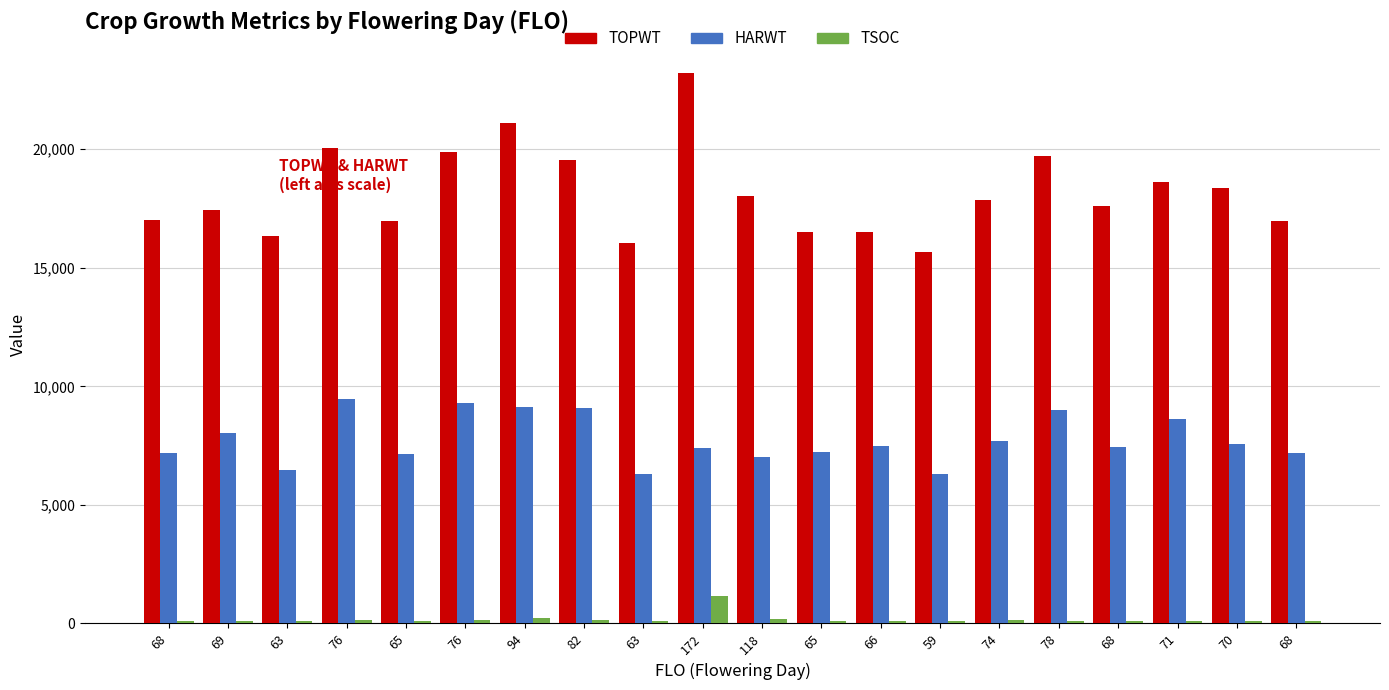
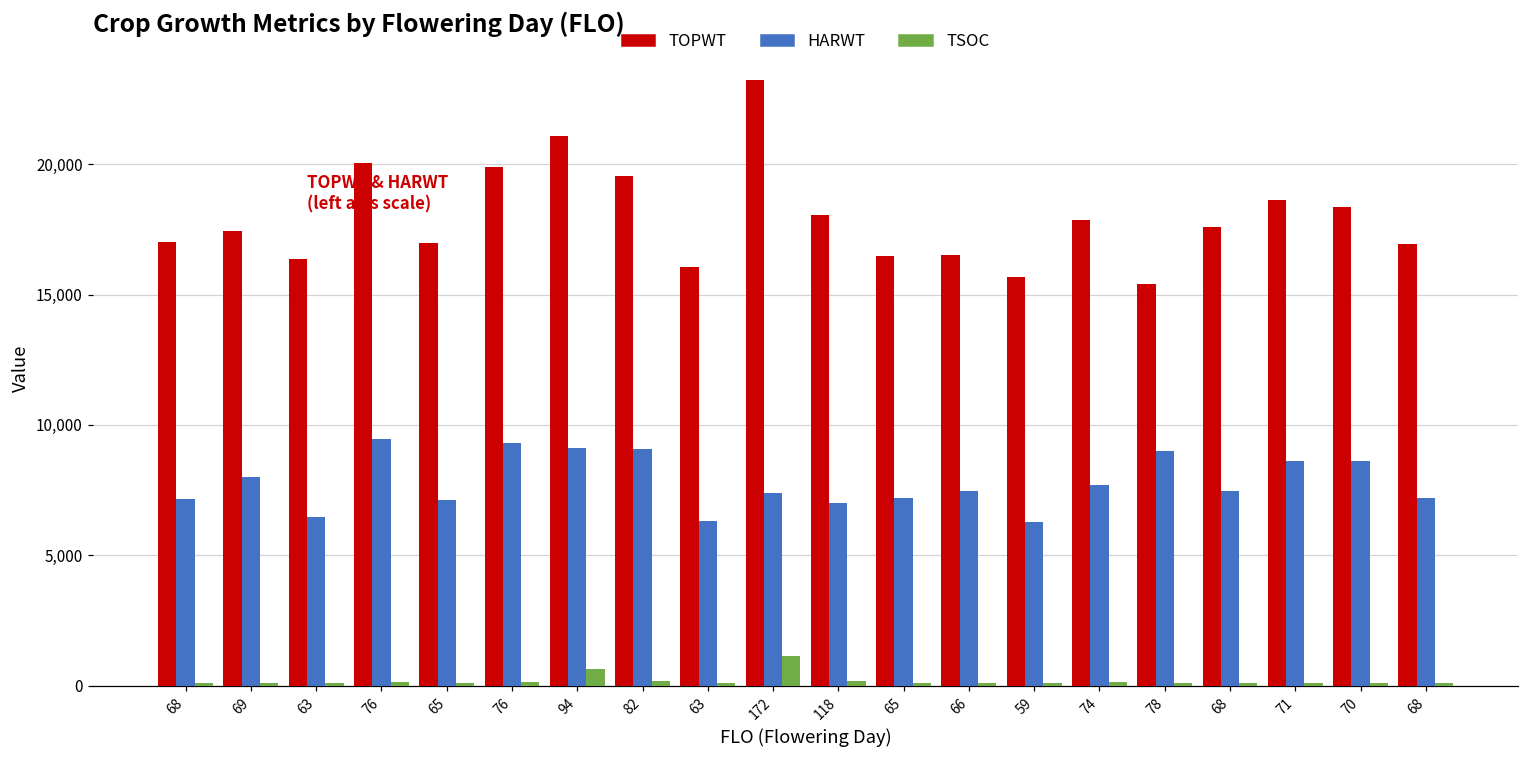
  {
    "TOPWT": {
      "69": "17,400",
      "94": "21,100",
      "82": "19,500",
      "172": "23,200",
      "118": "18,000",
      "66": "16,500",
      "59": "15,700",
      "74": "17,800",
-     "78": "19,700",
+     "78": "15,400",
      "71": "18,600",
      "70": "18,400"
    },
    "HARWT": {
      "69": "8,000",
      "94": "9,100",
      "82": "9,100",
      "172": "7,400",
      "118": "7,000",
      "66": "7,500",
      "59": "6,300",
      "74": "7,700",
      "78": "9,000",
      "71": "8,600",
-     "70": "7,600"
+     "70": "8,600"
    },
    "TSOC": {
      "69": "100",
-     "94": "200",
+     "94": "600",
      "82": "200",
      "172": "1,100",
      "118": "200",
      "66": "100",
      "74": "100",
      "78": "100",
      "70": "100"
    }
  }
